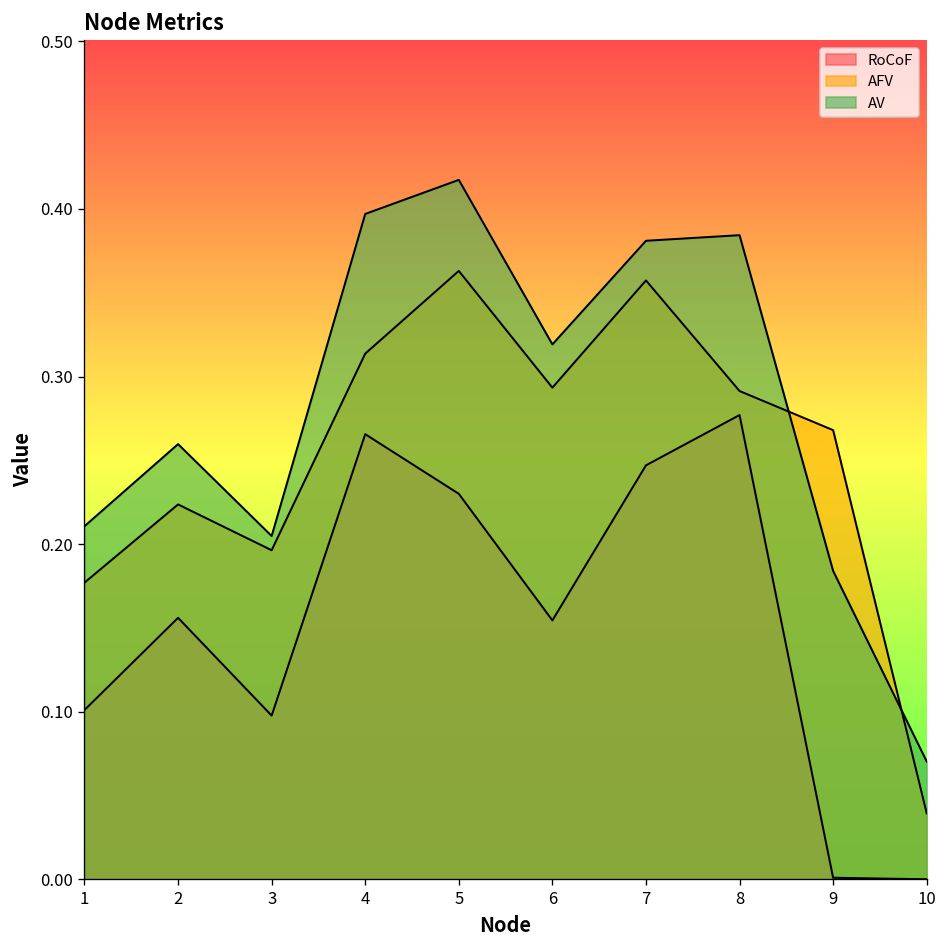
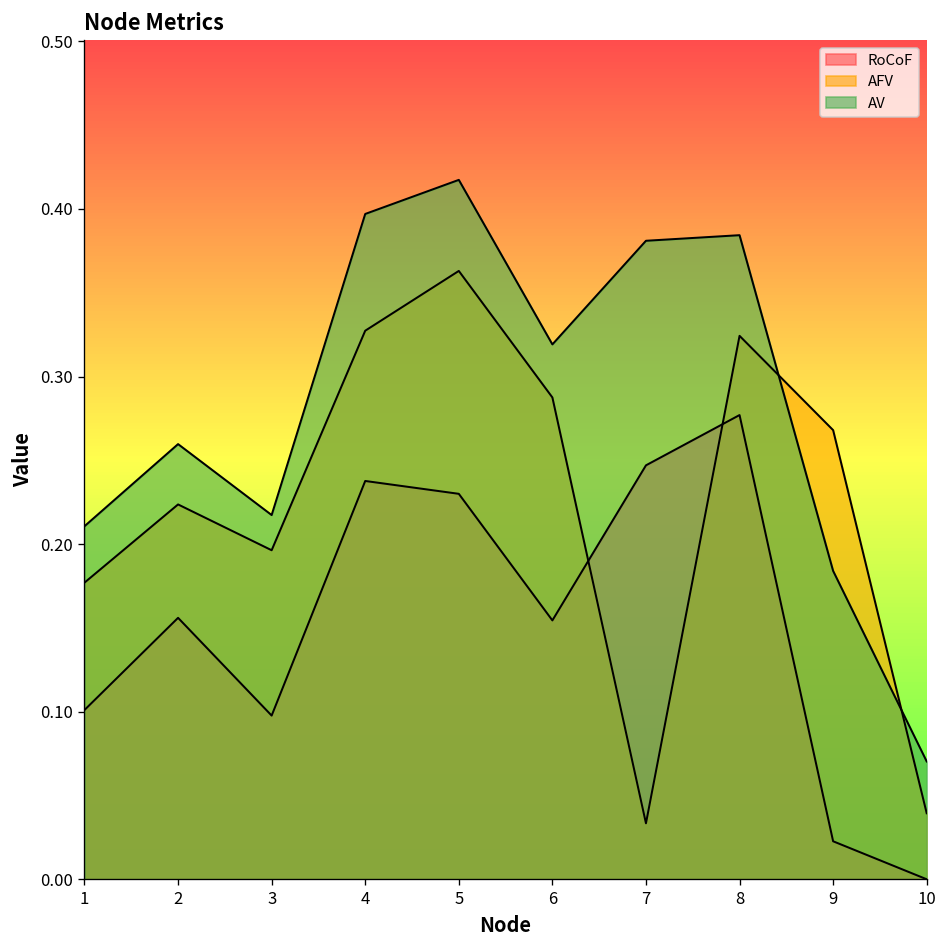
  {
    "RoCoF": {
      "1": 0.101,
      "2": 0.156,
      "3": 0.098,
-     "4": 0.266,
+     "4": 0.238,
      "5": 0.230,
      "6": 0.154,
      "7": 0.247,
      "8": 0.277,
-     "9": 0.001,
+     "9": 0.023,
      "10": 0.000
    },
    "AFV": {
      "1": 0.177,
      "2": 0.224,
      "3": 0.196,
-     "4": 0.314,
+     "4": 0.327,
      "5": 0.363,
-     "6": 0.293,
-     "7": 0.357,
-     "8": 0.291,
+     "6": 0.288,
+     "7": 0.033,
+     "8": 0.324,
      "9": 0.268,
      "10": 0.039
    },
    "AV": {
      "1": 0.211,
      "2": 0.260,
-     "3": 0.205,
+     "3": 0.217,
      "4": 0.397,
      "5": 0.417,
      "6": 0.319,
      "7": 0.381,
      "8": 0.384,
      "9": 0.184,
      "10": 0.070
    }
  }
